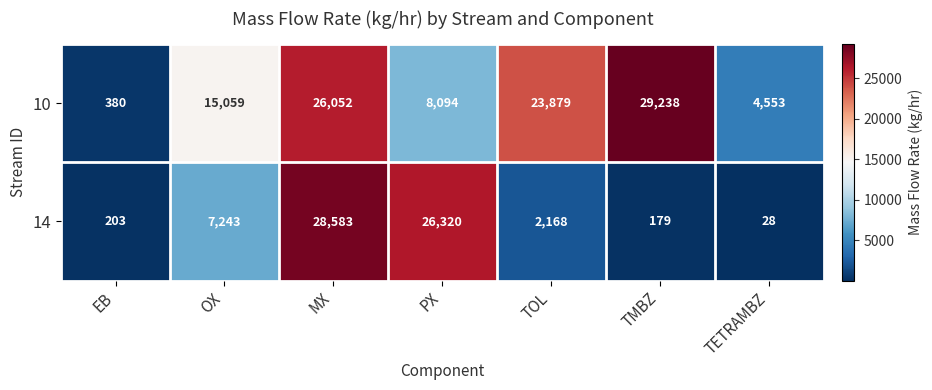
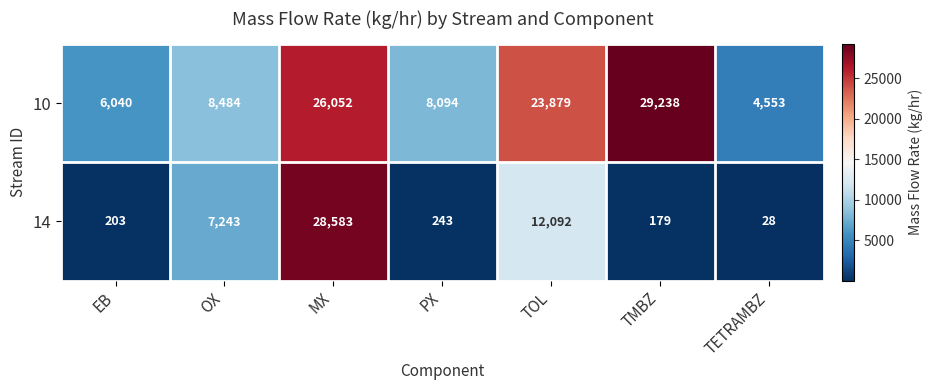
  {
    "10": {
-     "EB": "380",
-     "OX": "15,059"
+     "EB": "6,040",
+     "OX": "8,484"
    },
    "14": {
-     "PX": "26,320",
-     "TOL": "2,168"
+     "PX": "243",
+     "TOL": "12,092"
    }
  }
